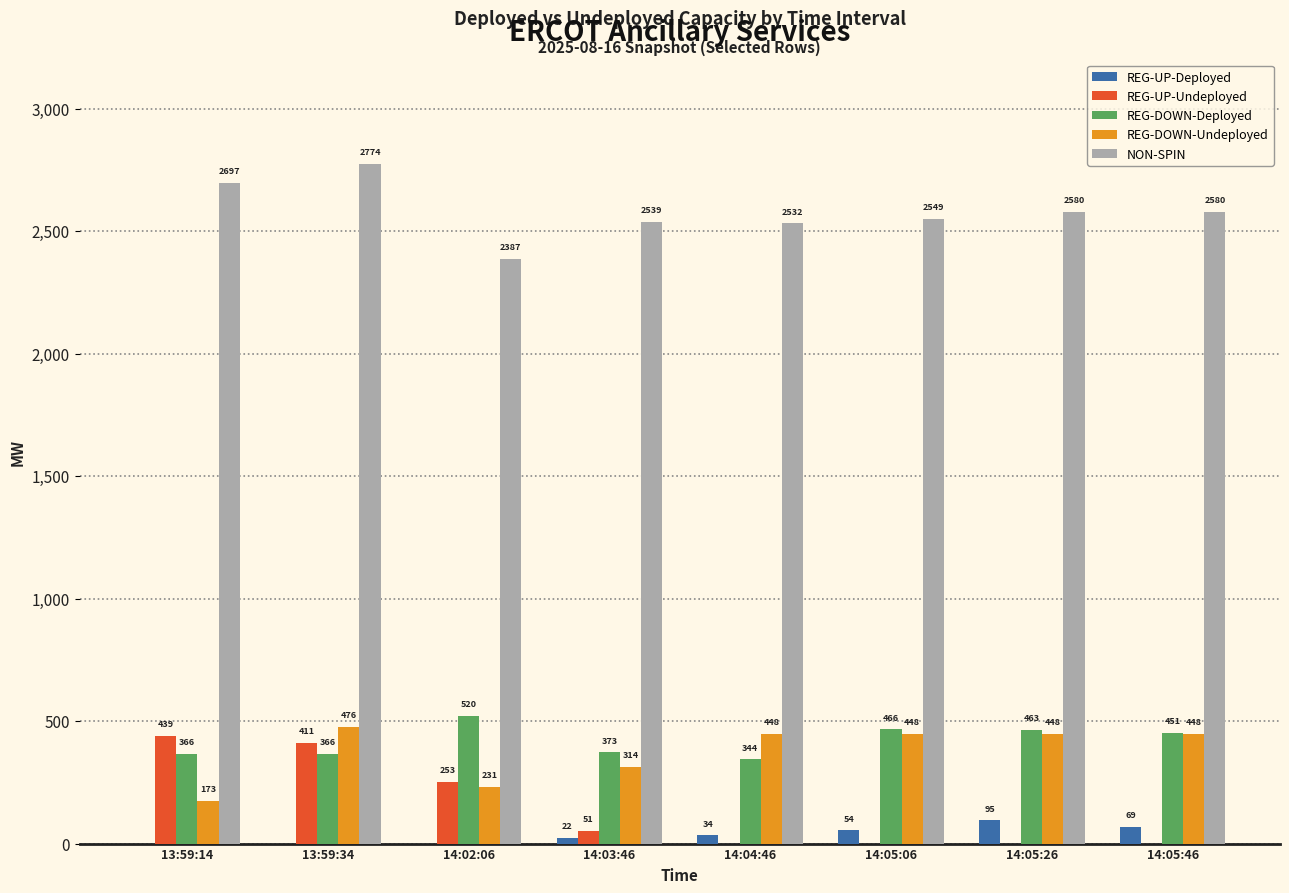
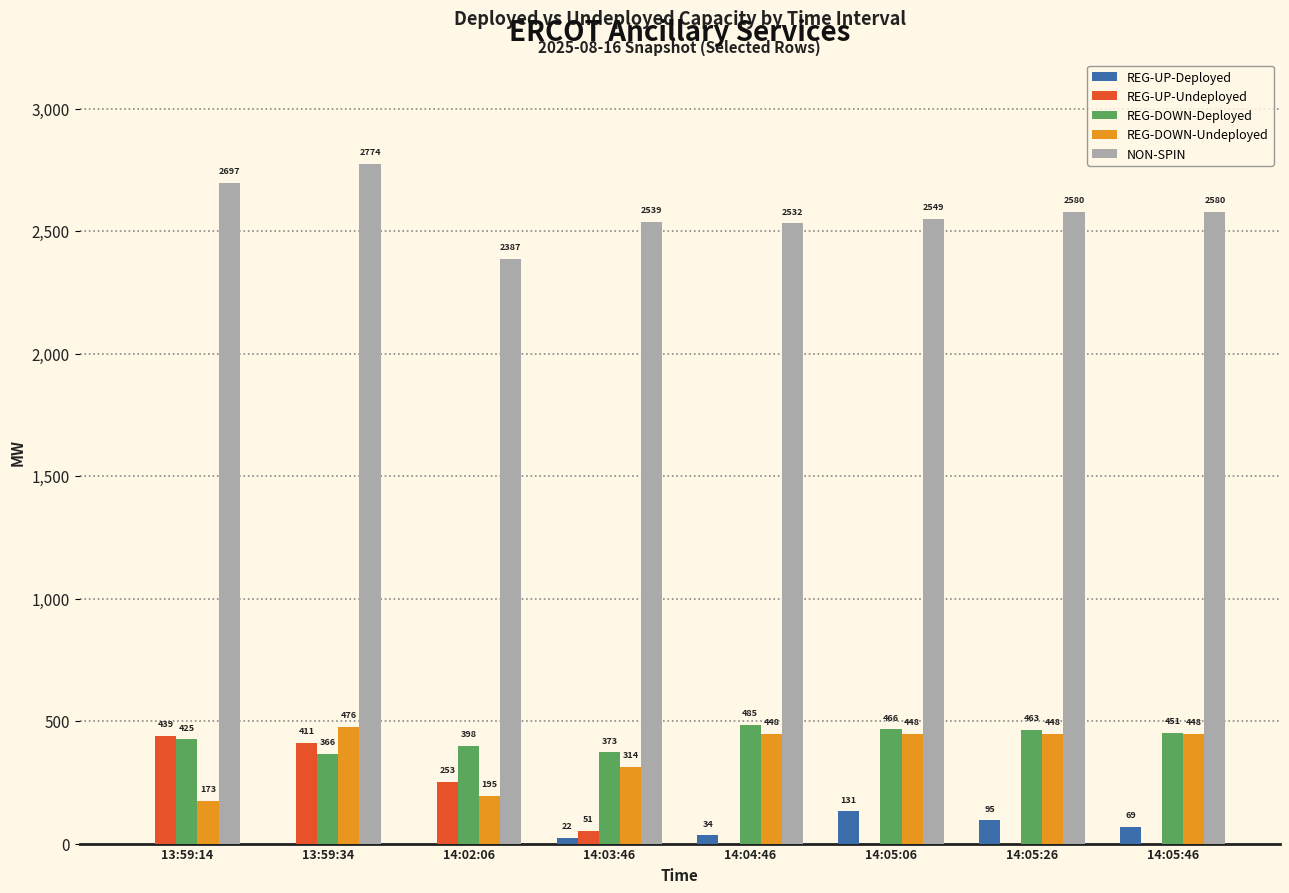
  {
    "REG-UP-Deployed": {
      "14:03:46": 22,
      "14:04:46": 34,
-     "14:05:06": 54,
+     "14:05:06": 131,
      "14:05:26": 95,
      "14:05:46": 69
    },
    "REG-UP-Undeployed": {
      "13:59:14": 439,
      "13:59:34": 411,
      "14:02:06": 253,
      "14:03:46": 51
    },
    "REG-DOWN-Deployed": {
-     "13:59:14": 366,
+     "13:59:14": 425,
      "13:59:34": 366,
-     "14:02:06": 520,
+     "14:02:06": 398,
      "14:03:46": 373,
-     "14:04:46": 344,
+     "14:04:46": 485,
      "14:05:06": 466,
      "14:05:26": 463,
      "14:05:46": 451
    },
    "REG-DOWN-Undeployed": {
      "13:59:14": 173,
      "13:59:34": 476,
-     "14:02:06": 231,
+     "14:02:06": 195,
      "14:03:46": 314,
      "14:04:46": 448,
      "14:05:06": 448,
      "14:05:26": 448,
      "14:05:46": 448
    },
    "NON-SPIN": {
      "13:59:14": 2697,
      "13:59:34": 2774,
      "14:02:06": 2387,
      "14:03:46": 2539,
      "14:04:46": 2532,
      "14:05:06": 2549,
      "14:05:26": 2580,
      "14:05:46": 2580
    }
  }
